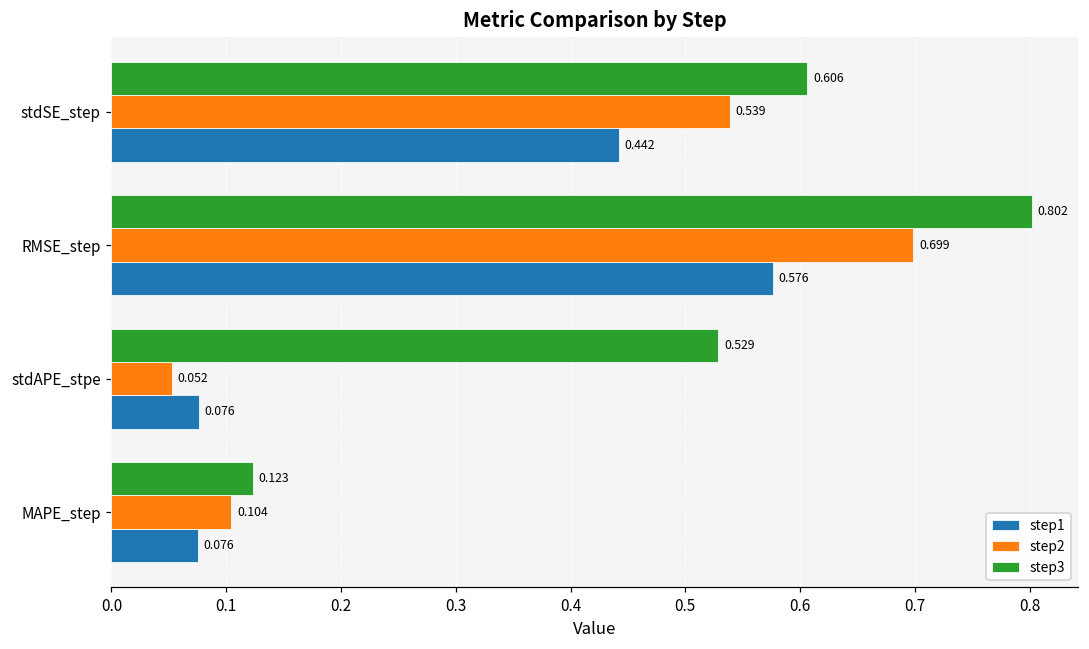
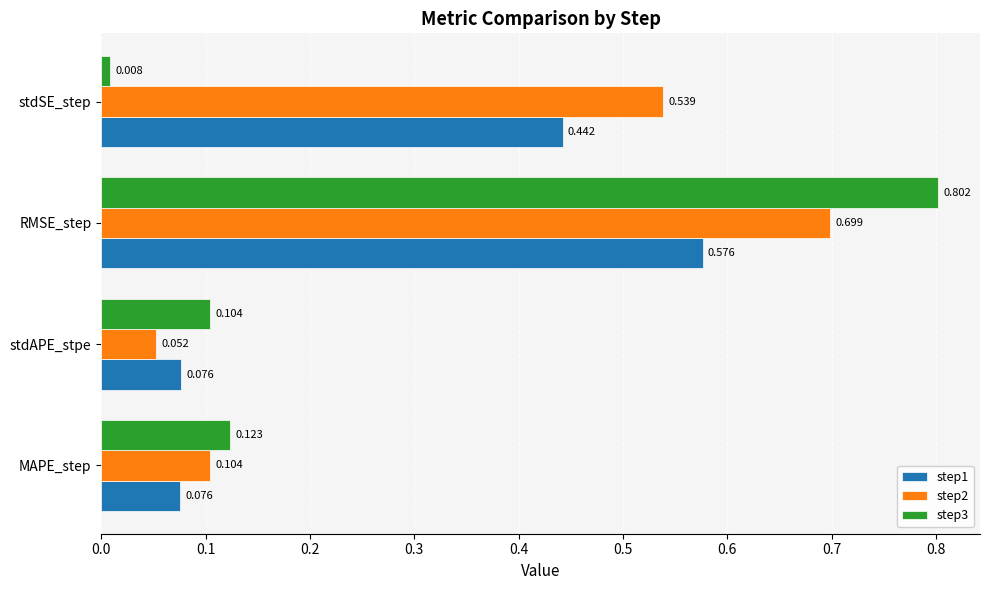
  {
    "step1": {
      "stdSE_step": 0.442,
      "RMSE_step": 0.576,
      "stdAPE_stpe": 0.076,
      "MAPE_step": 0.076
    },
    "step2": {
      "stdSE_step": 0.539,
      "RMSE_step": 0.699,
      "stdAPE_stpe": 0.052,
      "MAPE_step": 0.104
    },
    "step3": {
-     "stdSE_step": 0.606,
+     "stdSE_step": 0.008,
      "RMSE_step": 0.802,
-     "stdAPE_stpe": 0.529,
+     "stdAPE_stpe": 0.104,
      "MAPE_step": 0.123
    }
  }
